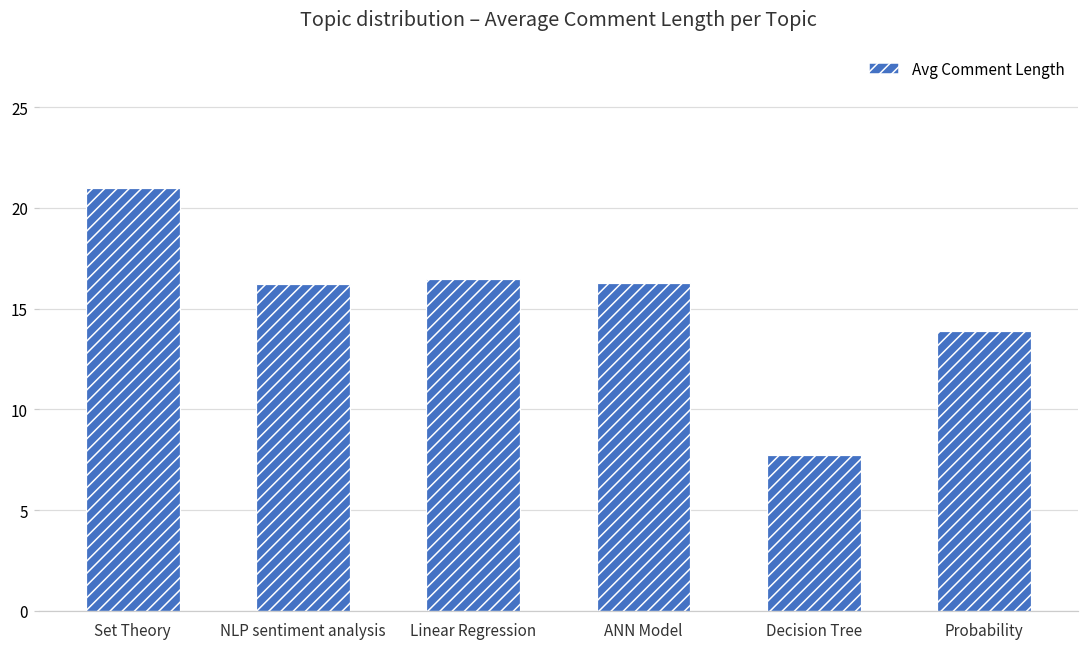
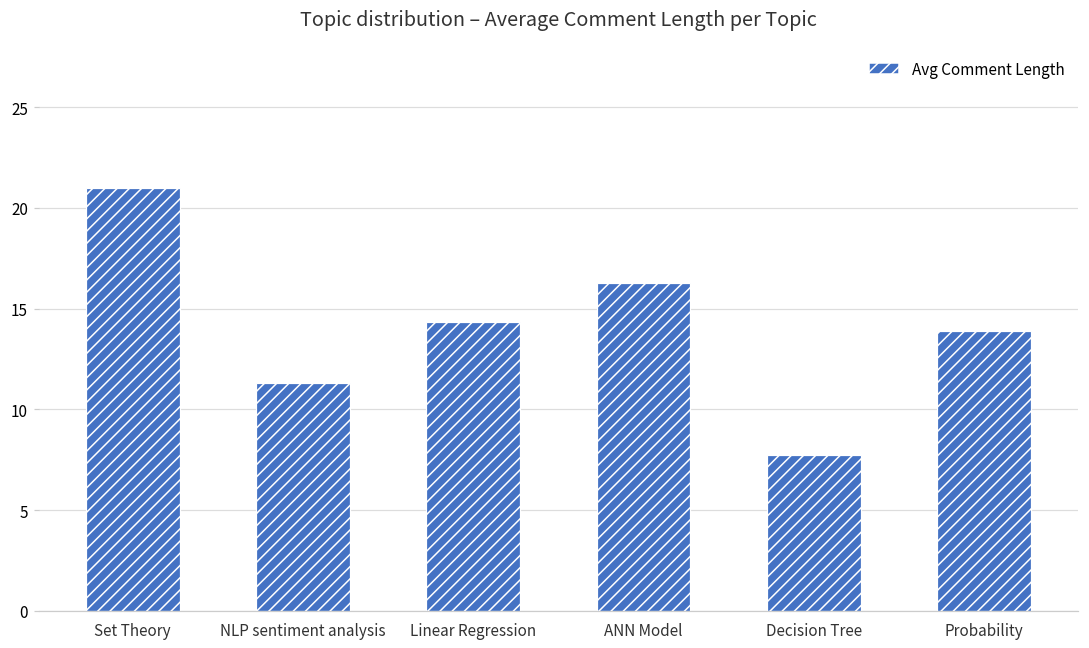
  {
    "Set Theory": 21.0,
-   "NLP sentiment analysis": 16.3,
-   "Linear Regression": 16.5,
+   "NLP sentiment analysis": 11.3,
+   "Linear Regression": 14.3,
    "ANN Model": 16.3,
    "Decision Tree": 7.8,
    "Probability": 13.9
  }
